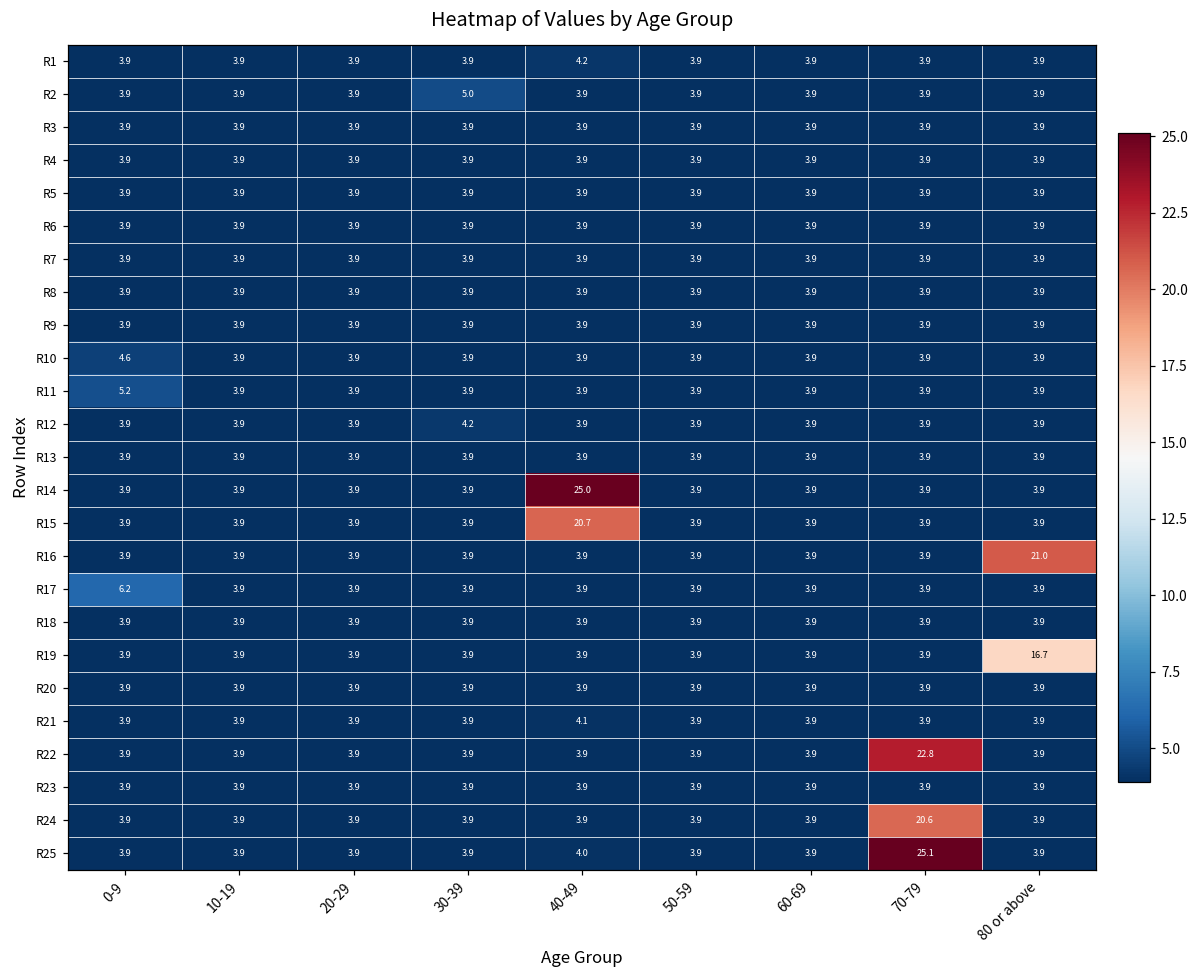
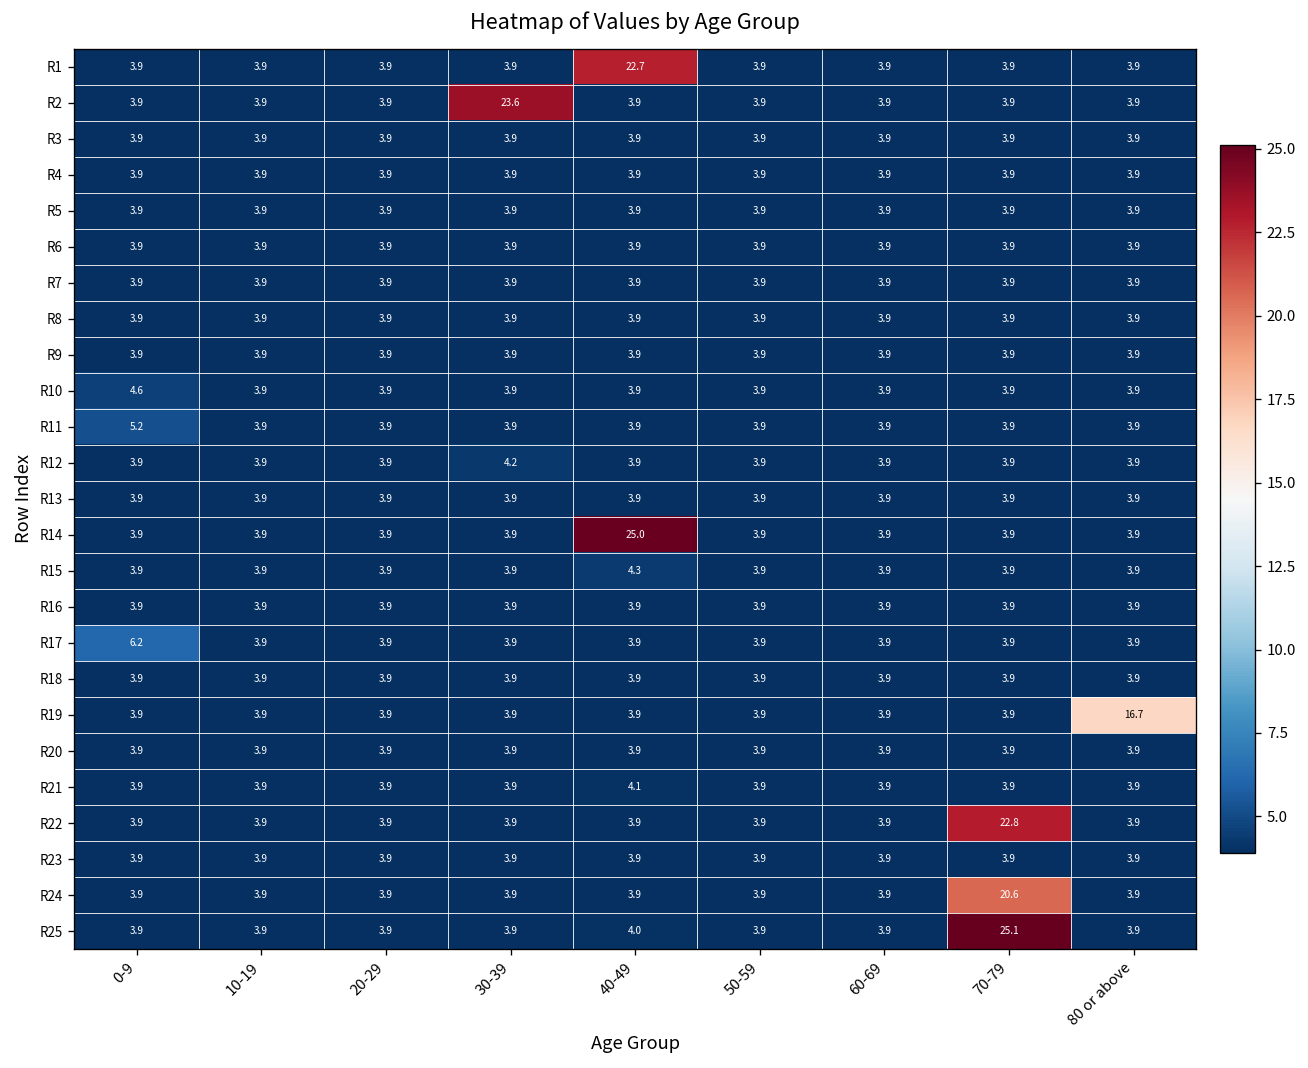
  {
    "R1": {
      "0-9": 3.9,
      "10-19": 3.9,
      "20-29": 3.9,
      "30-39": 3.9,
-     "40-49": 4.2,
+     "40-49": 22.7,
      "50-59": 3.9,
      "60-69": 3.9,
      "70-79": 3.9,
      "80 or above": 3.9
    },
    "R2": {
      "0-9": 3.9,
      "10-19": 3.9,
      "20-29": 3.9,
-     "30-39": 5.0,
+     "30-39": 23.6,
      "40-49": 3.9,
      "50-59": 3.9,
      "60-69": 3.9,
      "70-79": 3.9,
      "80 or above": 3.9
    },
    "R15": {
      "0-9": 3.9,
      "10-19": 3.9,
      "20-29": 3.9,
      "30-39": 3.9,
-     "40-49": 20.7,
+     "40-49": 4.3,
      "50-59": 3.9,
      "60-69": 3.9,
      "70-79": 3.9,
      "80 or above": 3.9
    },
    "R16": {
      "0-9": 3.9,
      "10-19": 3.9,
      "20-29": 3.9,
      "30-39": 3.9,
      "40-49": 3.9,
      "50-59": 3.9,
      "60-69": 3.9,
      "70-79": 3.9,
-     "80 or above": 21.0
+     "80 or above": 3.9
    }
  }
